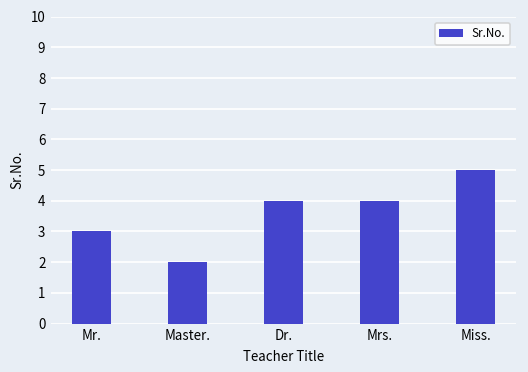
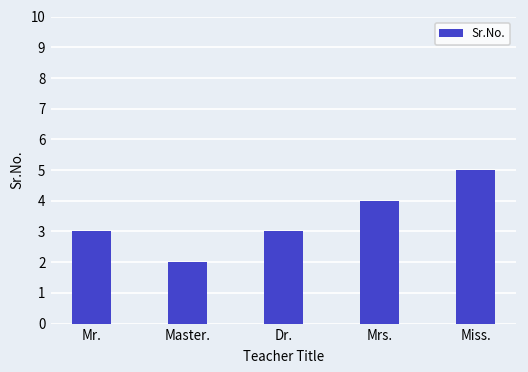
  {
    "Mr.": 3,
    "Master.": 2,
-   "Dr.": 4,
+   "Dr.": 3,
    "Mrs.": 4,
    "Miss.": 5
  }
